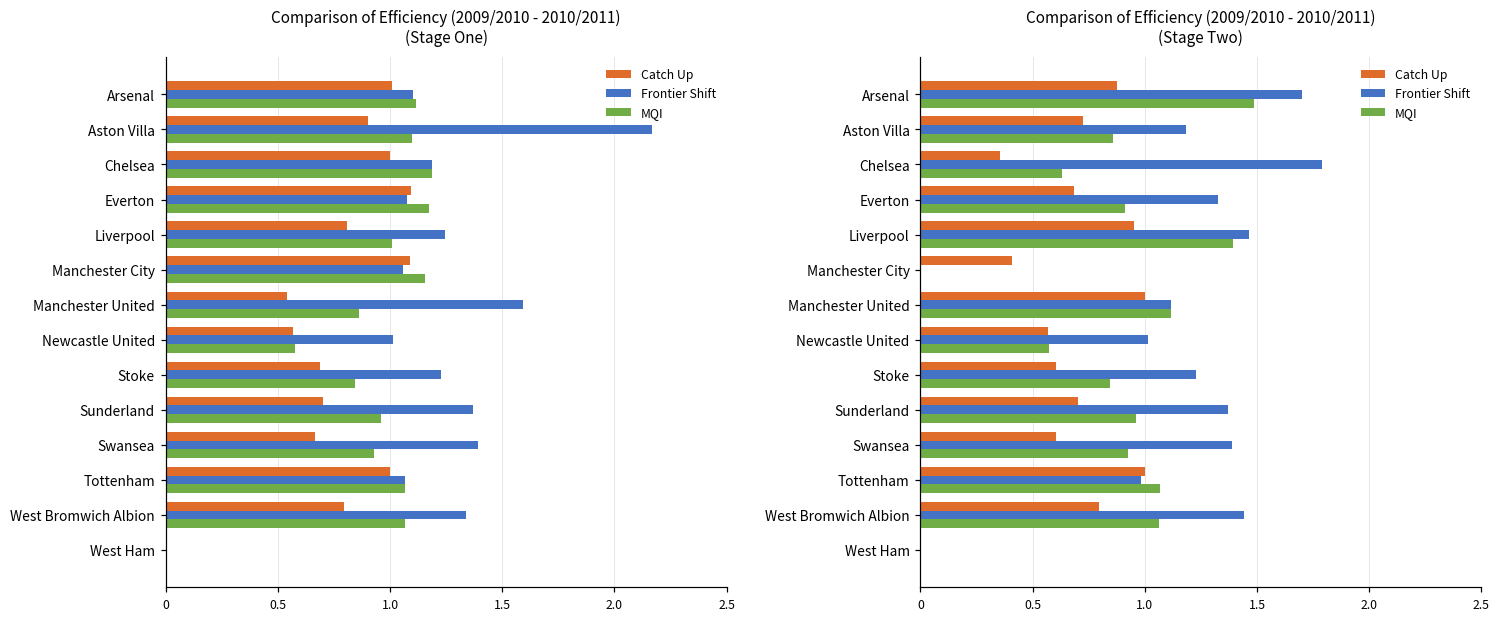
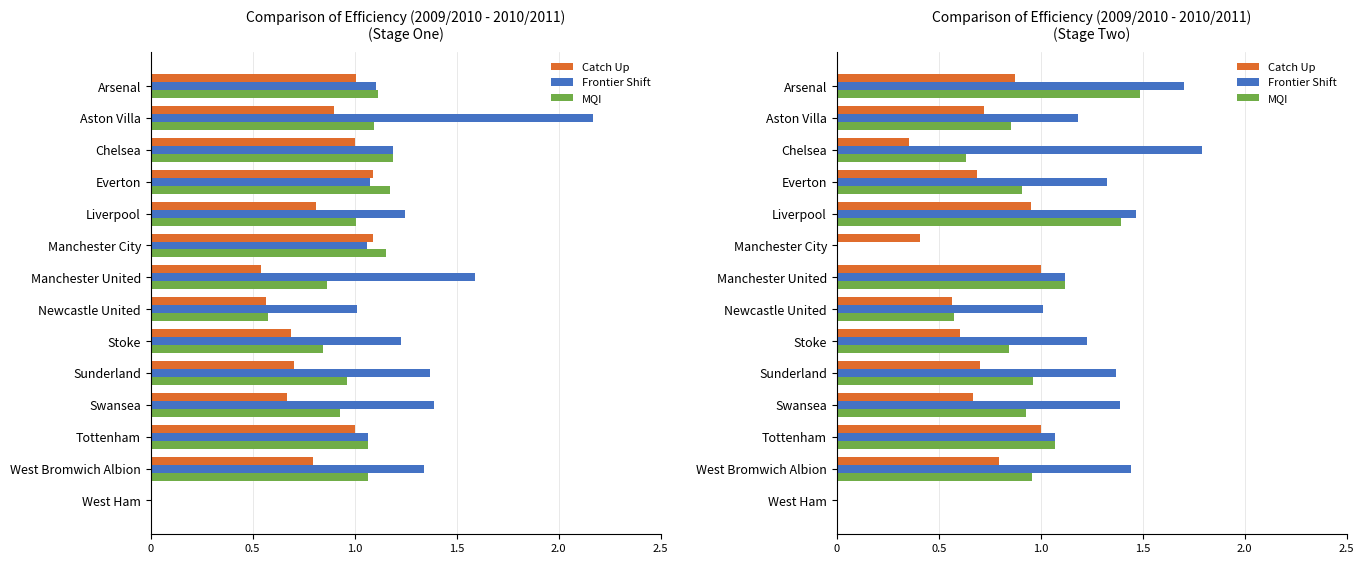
  {
    "Comparison of Efficiency (2009/2010 - 2010/2011) (Stage One)": {
      "Catch Up": {
        "Arsenal": 1.01,
        "Aston Villa": 0.90,
        "Chelsea": 1.00,
        "Everton": 1.09,
        "Liverpool": 0.81,
        "Manchester City": 1.09,
        "Manchester United": 0.54,
        "Newcastle United": 0.57,
        "Stoke": 0.69,
        "Sunderland": 0.70,
        "Swansea": 0.67,
        "Tottenham": 1.00,
        "West Bromwich Albion": 0.80,
        "West Ham": 0.00
      },
      "Frontier Shift": {
        "Arsenal": 1.10,
        "Aston Villa": 2.17,
        "Chelsea": 1.19,
        "Everton": 1.07,
        "Liverpool": 1.25,
        "Manchester City": 1.06,
        "Manchester United": 1.59,
        "Newcastle United": 1.01,
        "Stoke": 1.23,
        "Sunderland": 1.37,
        "Swansea": 1.39,
        "Tottenham": 1.07,
        "West Bromwich Albion": 1.34,
        "West Ham": 0.00
      },
      "MQI": {
        "Arsenal": 1.11,
        "Aston Villa": 1.10,
        "Chelsea": 1.19,
        "Everton": 1.17,
        "Liverpool": 1.01,
        "Manchester City": 1.15,
        "Manchester United": 0.86,
        "Newcastle United": 0.57,
        "Stoke": 0.85,
        "Sunderland": 0.96,
        "Swansea": 0.93,
        "Tottenham": 1.07,
        "West Bromwich Albion": 1.06,
        "West Ham": 0.00
      }
    },
    "Comparison of Efficiency (2009/2010 - 2010/2011) (Stage Two)": {
      "Catch Up": {
        "Arsenal": 0.87,
        "Aston Villa": 0.72,
        "Chelsea": 0.35,
        "Everton": 0.69,
        "Liverpool": 0.95,
        "Manchester City": 0.41,
        "Manchester United": 1.00,
        "Newcastle United": 0.57,
        "Stoke": 0.60,
        "Sunderland": 0.70,
-       "Swansea": 0.61,
+       "Swansea": 0.67,
        "Tottenham": 1.00,
        "West Bromwich Albion": 0.80,
        "West Ham": 0.00
      },
      "Frontier Shift": {
        "Arsenal": 1.70,
        "Aston Villa": 1.18,
        "Chelsea": 1.79,
        "Everton": 1.33,
        "Liverpool": 1.47,
        "Manchester City": 0.00,
        "Manchester United": 1.12,
        "Newcastle United": 1.01,
        "Stoke": 1.23,
        "Sunderland": 1.37,
        "Swansea": 1.39,
-       "Tottenham": 0.98,
+       "Tottenham": 1.07,
        "West Bromwich Albion": 1.44,
        "West Ham": 0.00
      },
      "MQI": {
        "Arsenal": 1.49,
        "Aston Villa": 0.86,
        "Chelsea": 0.63,
        "Everton": 0.91,
        "Liverpool": 1.39,
        "Manchester City": 0.00,
        "Manchester United": 1.12,
        "Newcastle United": 0.57,
        "Stoke": 0.85,
        "Sunderland": 0.96,
        "Swansea": 0.93,
        "Tottenham": 1.07,
-       "West Bromwich Albion": 1.06,
+       "West Bromwich Albion": 0.96,
        "West Ham": 0.00
      }
    }
  }
